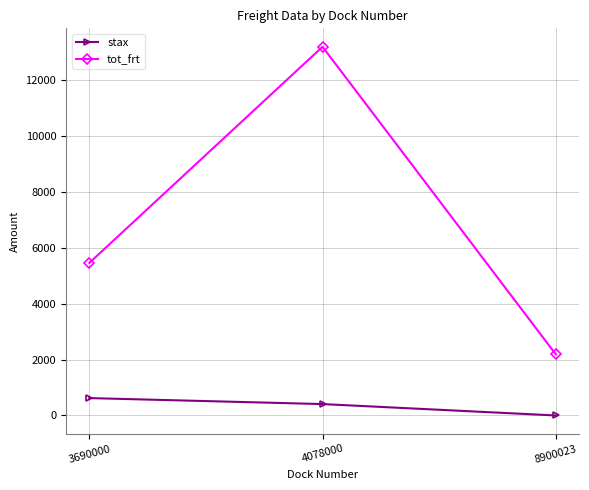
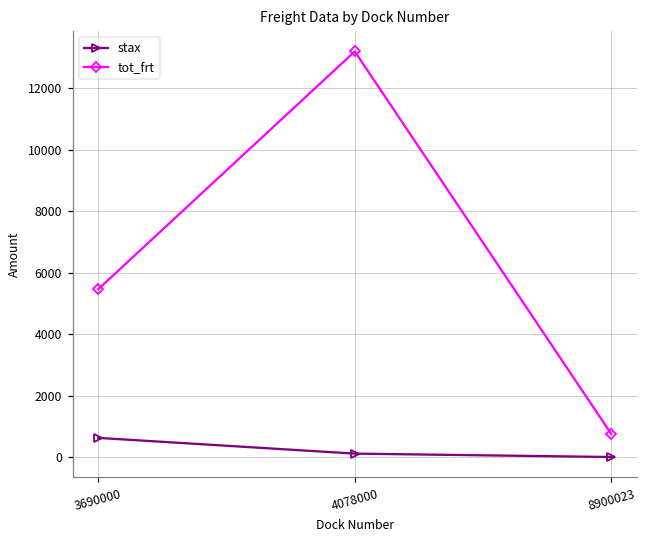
  {
    "stax": {
      "3690000": 600,
-     "4078000": 400,
+     "4078000": 100,
      "8900023": 0
    },
    "tot_frt": {
      "3690000": 5500,
      "4078000": 13200,
-     "8900023": 2200
+     "8900023": 800
    }
  }
